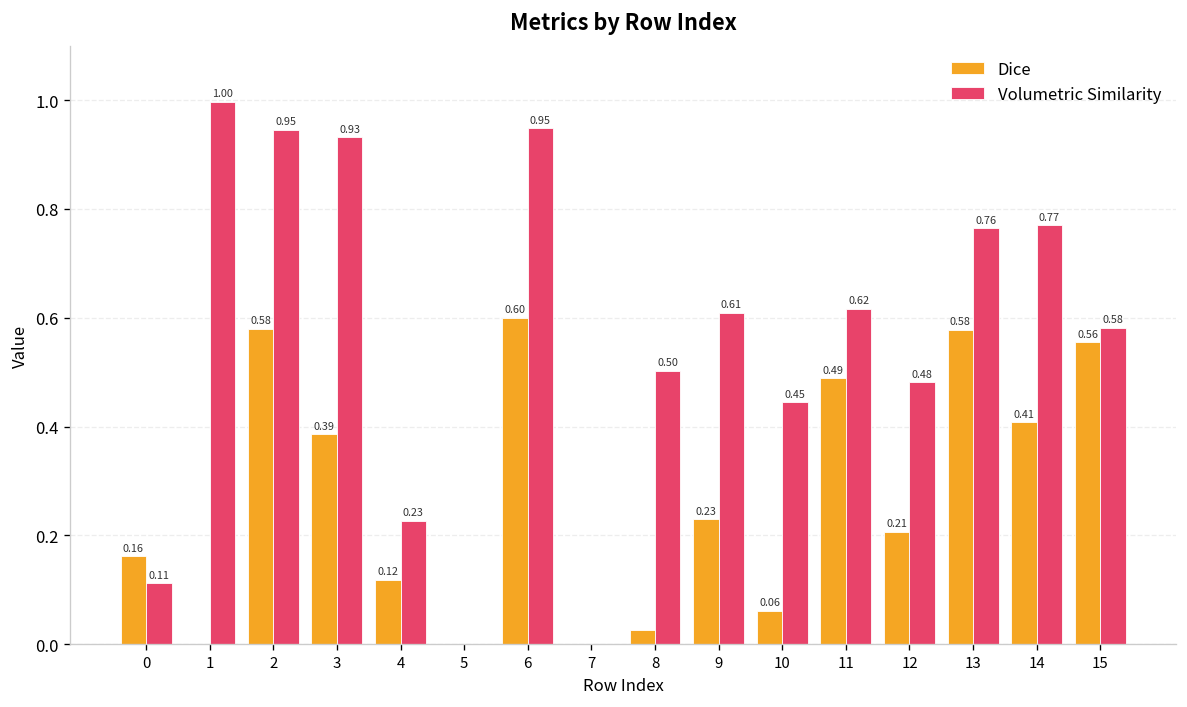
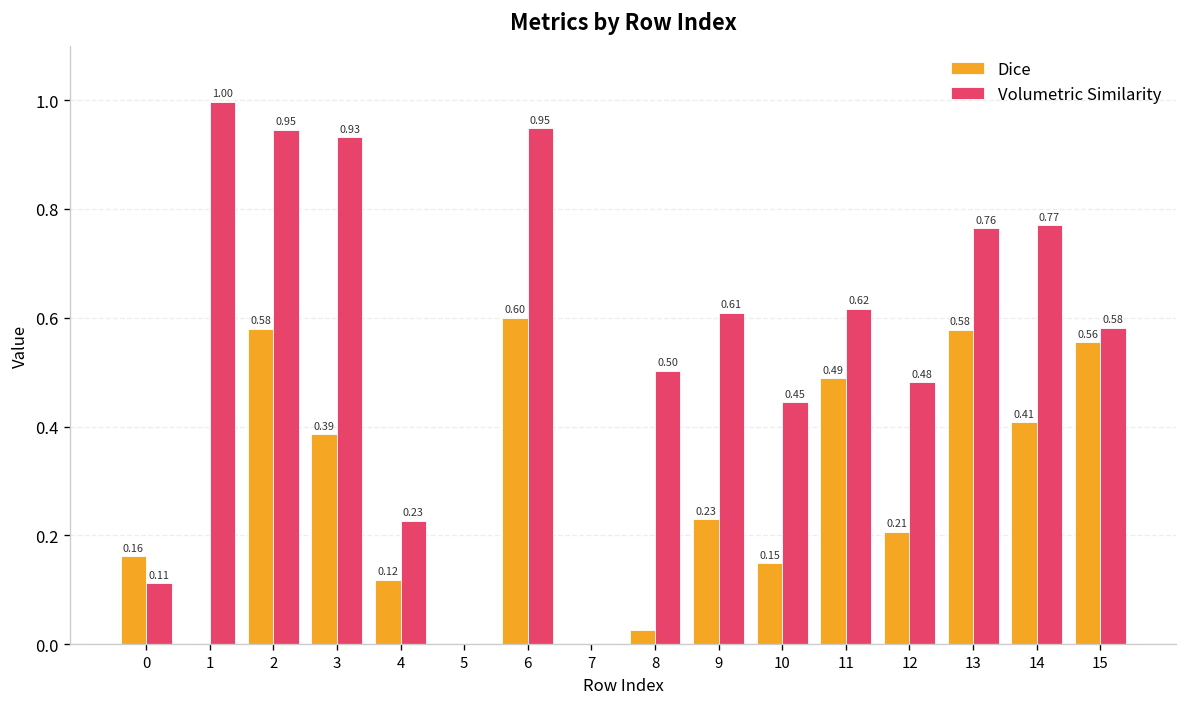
  {
    "Dice": {
      "0": 0.16,
      "2": 0.58,
      "3": 0.39,
      "4": 0.12,
      "6": 0.60,
      "9": 0.23,
-     "10": 0.06,
+     "10": 0.15,
      "11": 0.49,
      "12": 0.21,
      "13": 0.58,
      "14": 0.41,
      "15": 0.56
    },
    "Volumetric Similarity": {
      "0": 0.11,
      "1": 1.00,
      "2": 0.95,
      "3": 0.93,
      "4": 0.23,
      "6": 0.95,
      "8": 0.50,
      "9": 0.61,
      "10": 0.45,
      "11": 0.62,
      "12": 0.48,
      "13": 0.76,
      "14": 0.77,
      "15": 0.58
    }
  }
